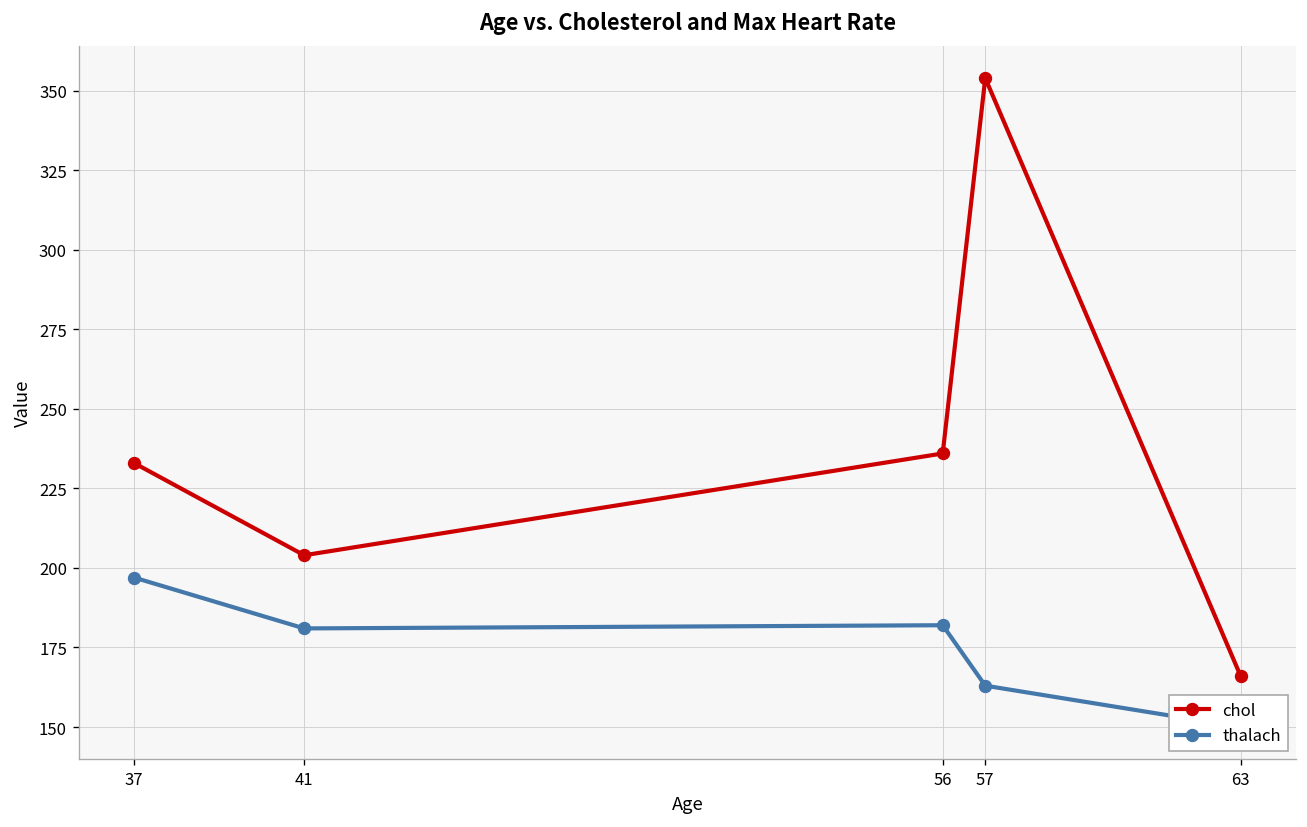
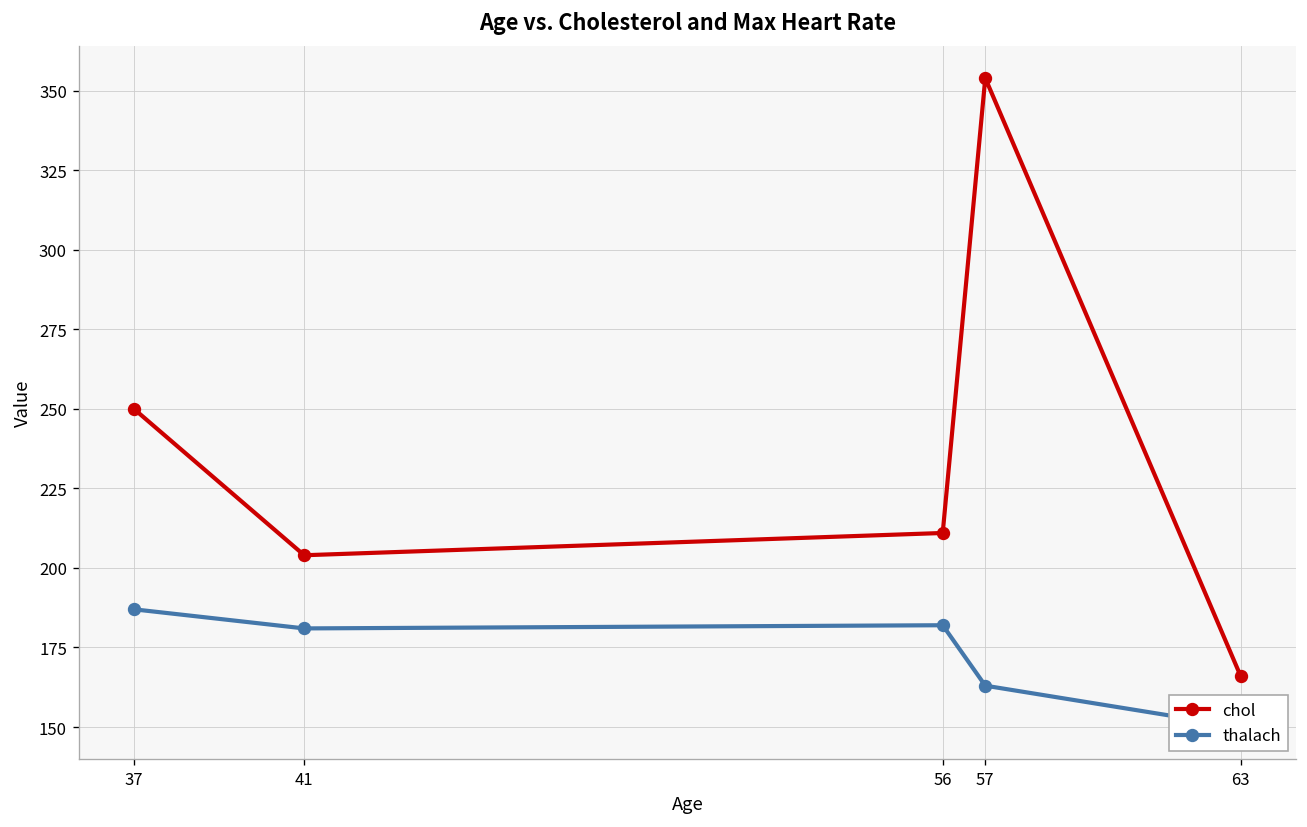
  {
    "chol": {
-     "37": 233,
+     "37": 250,
      "41": 204,
-     "56": 236,
+     "56": 211,
      "57": 354,
      "63": 166
    },
    "thalach": {
-     "37": 197,
+     "37": 187,
      "41": 181,
      "56": 182,
      "57": 163
    }
  }
